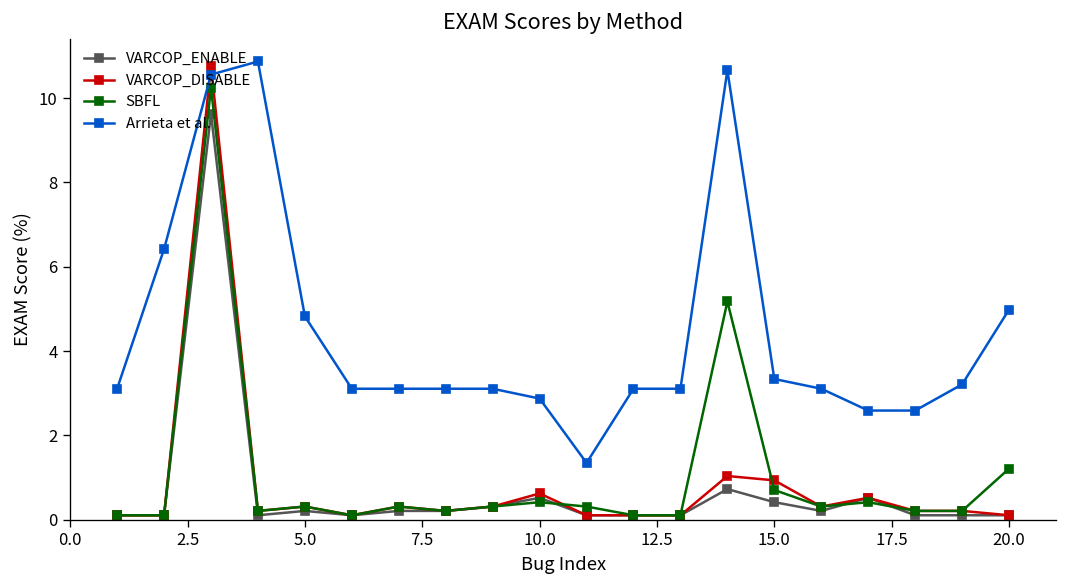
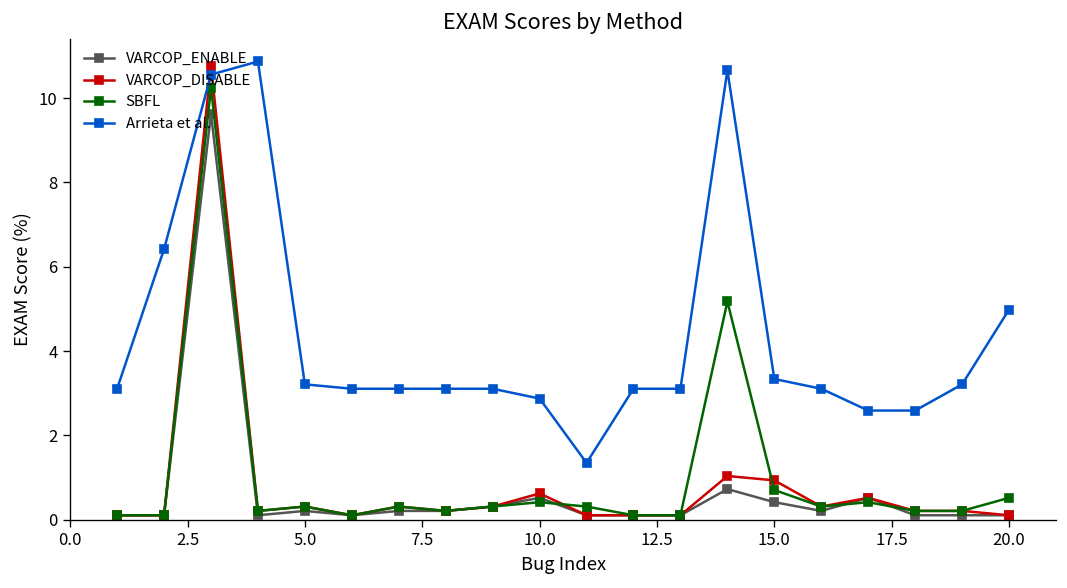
  {
    "VARCOP_ENABLE": {
      "5.0": 0.2,
      "10.0": 0.5,
      "15.0": 0.4
    },
    "VARCOP_DISABLE": {
      "10.0": 0.6,
      "15.0": 0.9
    },
    "SBFL": {
      "10.0": 0.4,
      "15.0": 0.7,
-     "20.0": 1.2
+     "20.0": 0.5
    },
    "Arrieta et al.": {
-     "5.0": 4.8,
+     "5.0": 3.2,
      "10.0": 2.9,
      "15.0": 3.3,
      "20.0": 5.0
    }
  }
